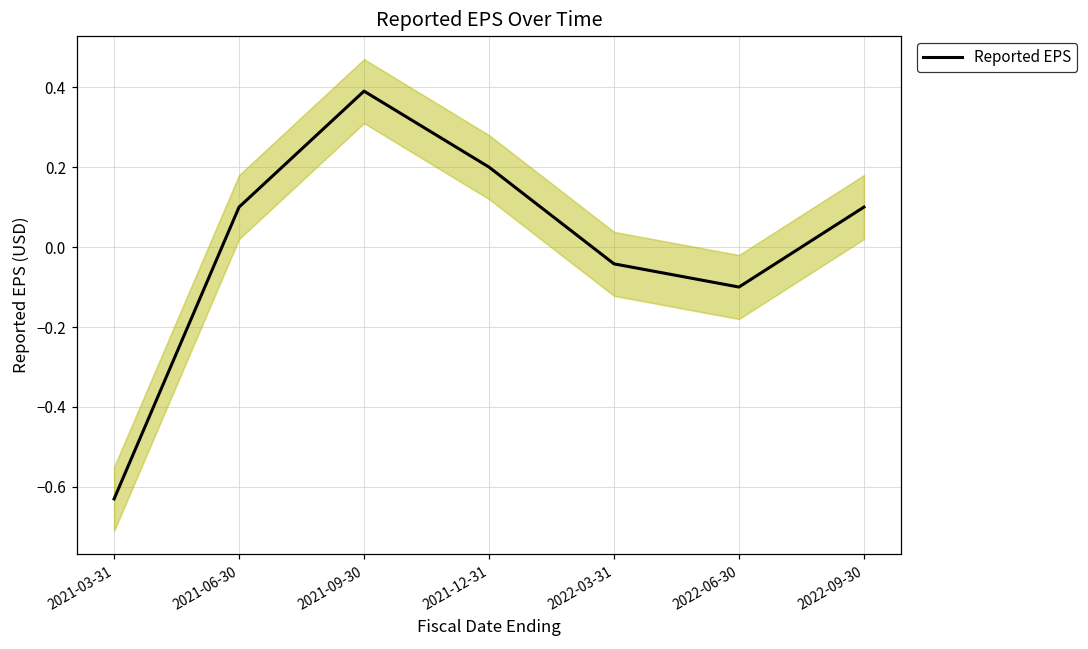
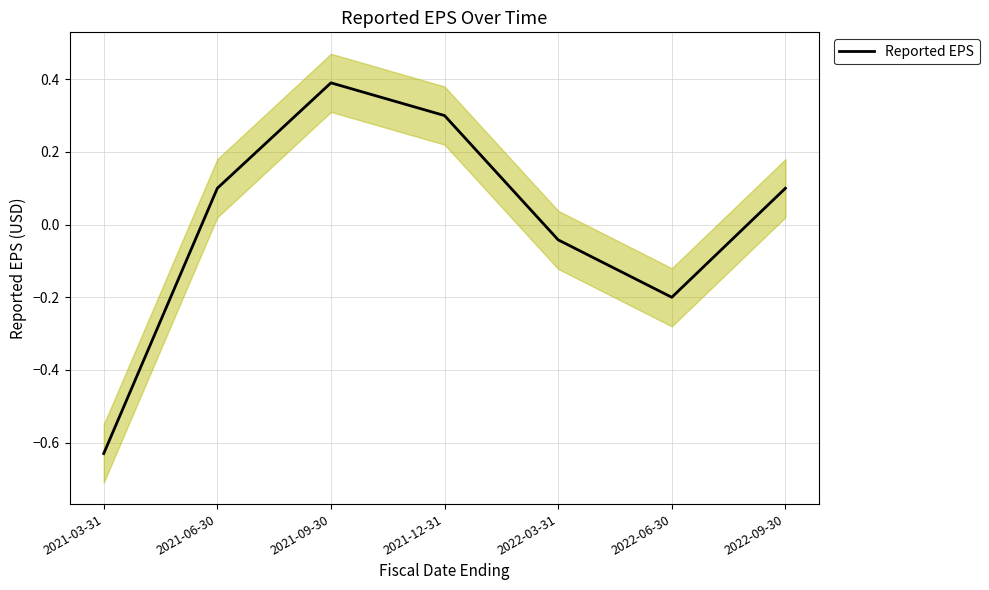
  {
    "Reported EPS": {
      "2021-03-31": -0.63,
      "2021-06-30": 0.1,
      "2021-09-30": 0.39,
-     "2021-12-31": 0.2,
+     "2021-12-31": 0.3,
      "2022-03-31": -0.04,
-     "2022-06-30": -0.1,
+     "2022-06-30": -0.2,
      "2022-09-30": 0.1
    }
  }
